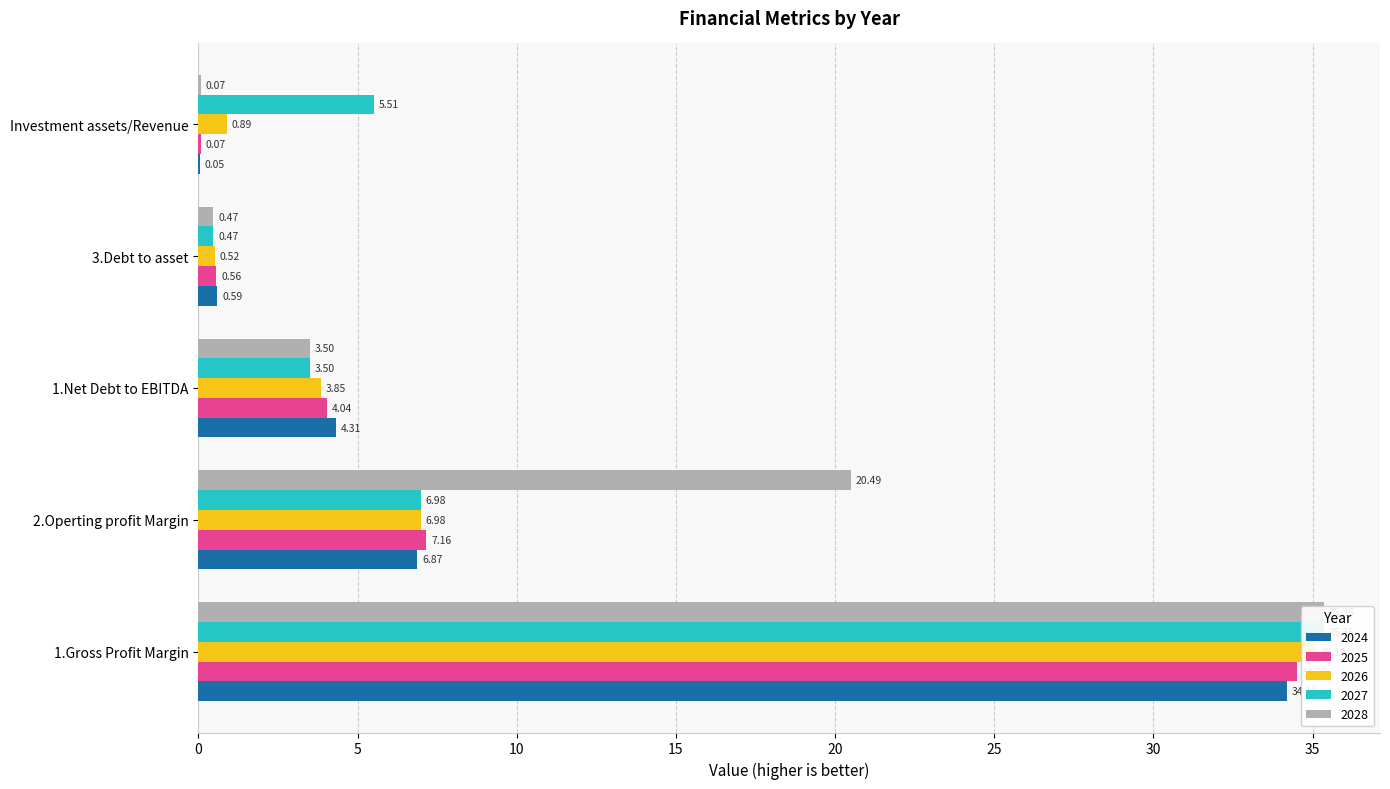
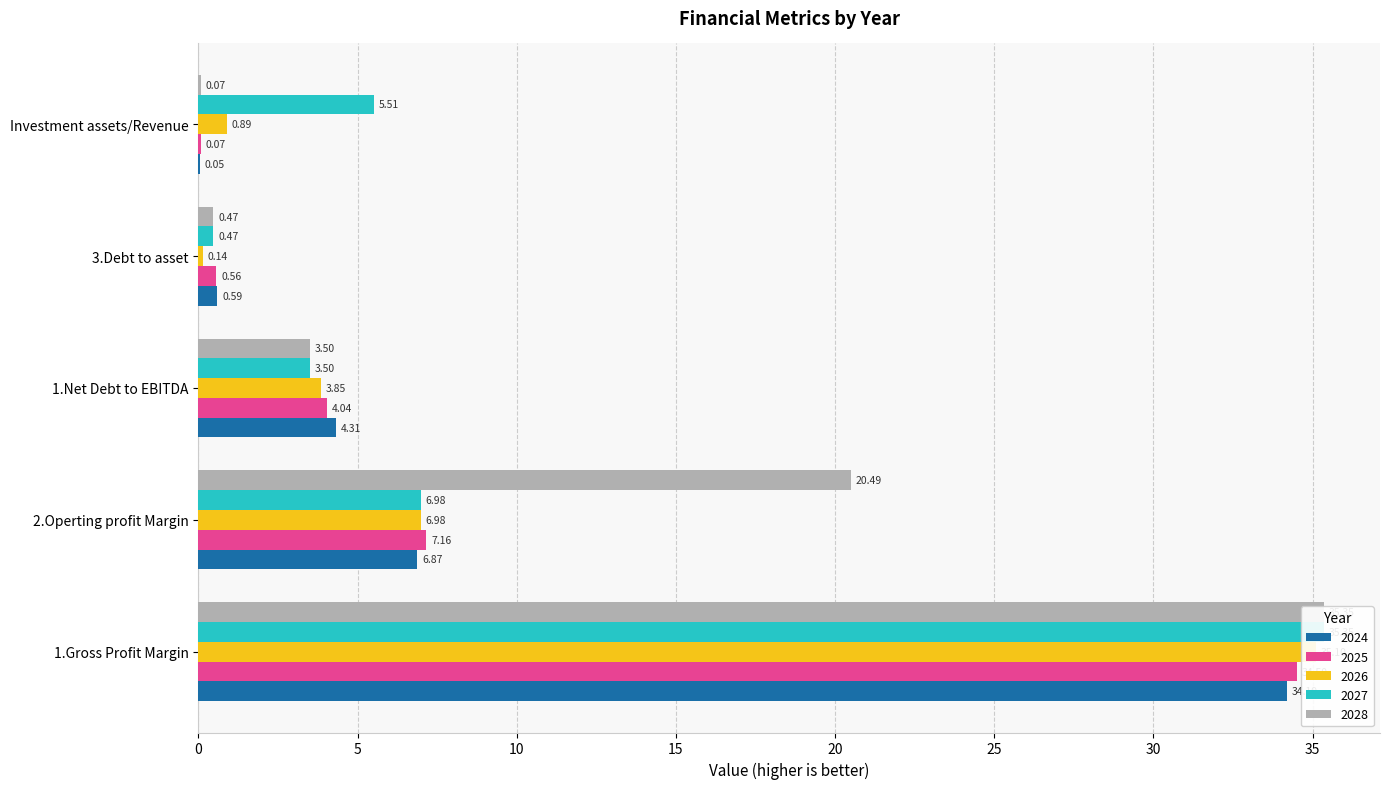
  {
    "2024": {
      "Investment assets/Revenue": 0.05,
      "3.Debt to asset": 0.59,
      "1.Net Debt to EBITDA": 4.31,
      "2.Operting profit Margin": 6.87
    },
    "2025": {
      "Investment assets/Revenue": 0.07,
      "3.Debt to asset": 0.56,
      "1.Net Debt to EBITDA": 4.04,
      "2.Operting profit Margin": 7.16
    },
    "2026": {
      "Investment assets/Revenue": 0.89,
-     "3.Debt to asset": 0.52,
+     "3.Debt to asset": 0.14,
      "1.Net Debt to EBITDA": 3.85,
      "2.Operting profit Margin": 6.98
    },
    "2027": {
      "Investment assets/Revenue": 5.51,
      "3.Debt to asset": 0.47,
      "1.Net Debt to EBITDA": 3.50,
      "2.Operting profit Margin": 6.98
    },
    "2028": {
      "Investment assets/Revenue": 0.07,
      "3.Debt to asset": 0.47,
      "1.Net Debt to EBITDA": 3.50,
      "2.Operting profit Margin": 20.49
    }
  }
